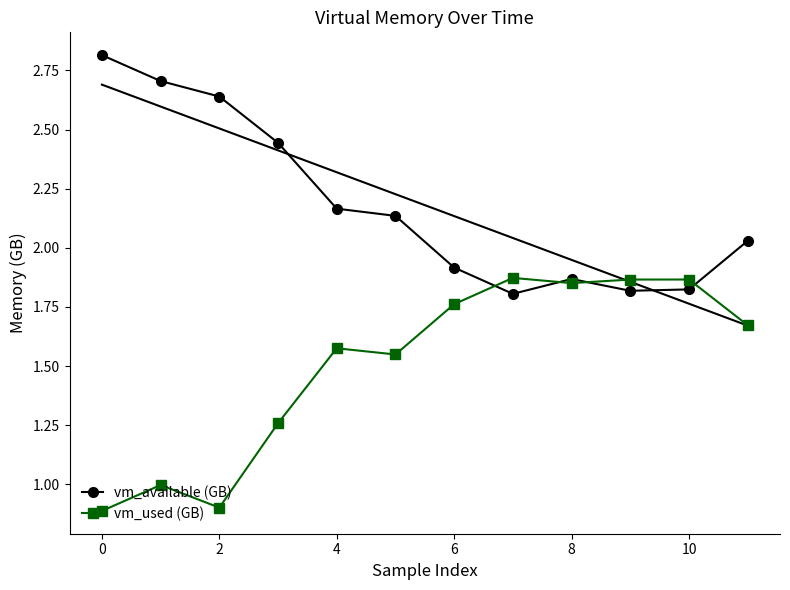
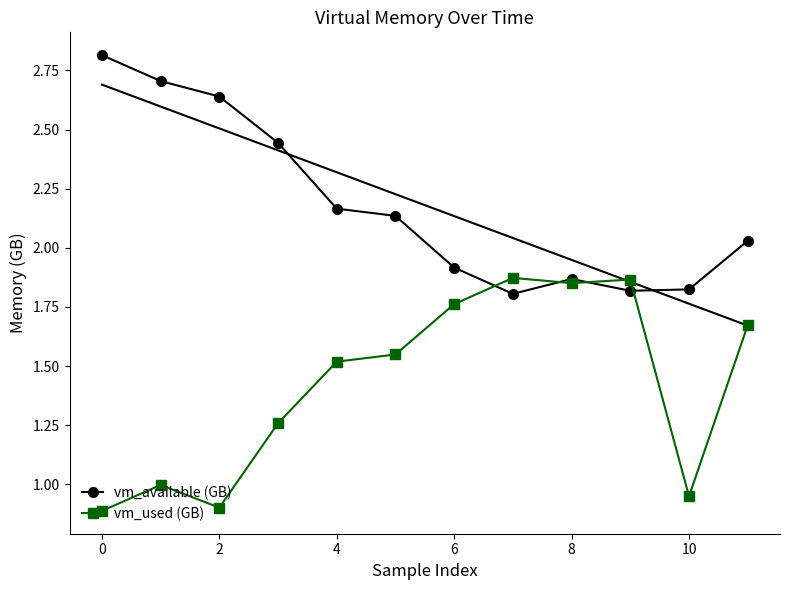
  {
    "vm_used (GB)": {
      "0": 0.89,
      "2": 0.90,
-     "4": 1.58,
+     "4": 1.52,
      "6": 1.76,
      "8": 1.85,
-     "10": 1.87
+     "10": 0.95
    }
  }
